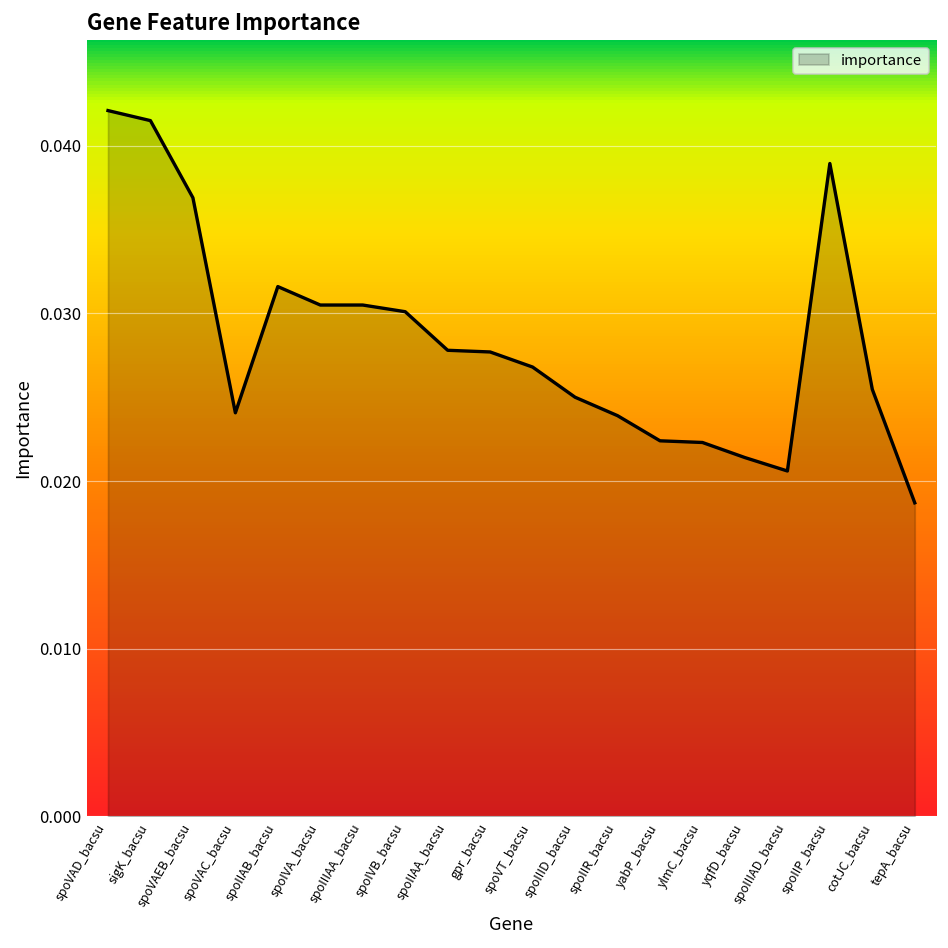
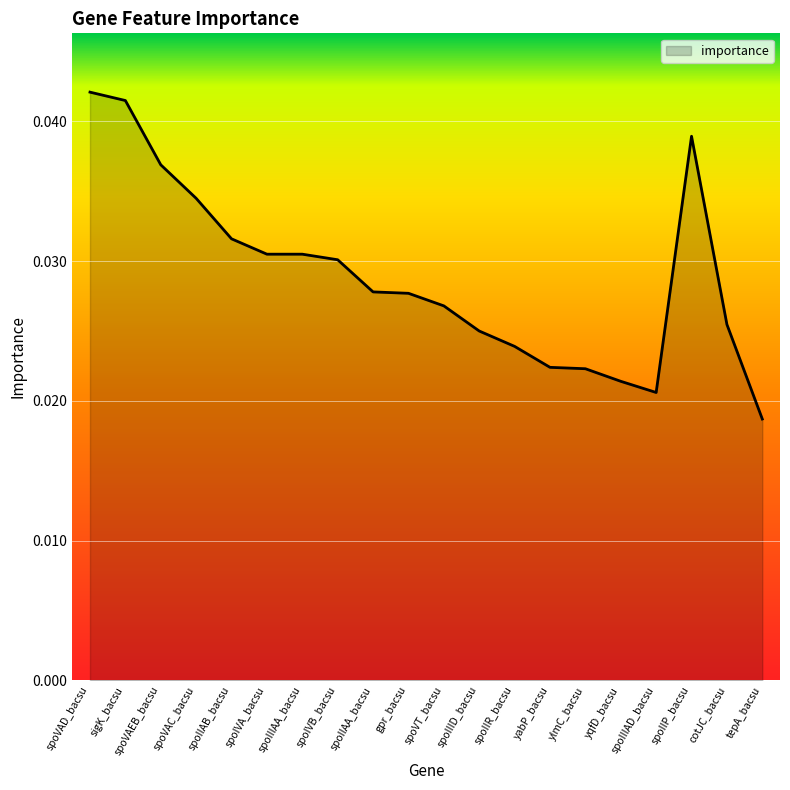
  {
    "spoVAD_bacsu": 0.0421,
    "sigK_bacsu": 0.0415,
    "spoVAEB_bacsu": 0.0369,
-   "spoVAC_bacsu": 0.0241,
+   "spoVAC_bacsu": 0.0345,
    "spoIIAB_bacsu": 0.0316,
    "spoIVA_bacsu": 0.0305,
    "spoIIIAA_bacsu": 0.0305,
    "spoIVB_bacsu": 0.0301,
    "spoIIAA_bacsu": 0.0278,
    "gpr_bacsu": 0.0277,
    "spoVT_bacsu": 0.0268,
    "spoIIID_bacsu": 0.0250,
    "spoIIR_bacsu": 0.0239,
    "yabP_bacsu": 0.0224,
    "ylmC_bacsu": 0.0223,
    "yqfD_bacsu": 0.0214,
    "spoIIIAD_bacsu": 0.0206,
    "spoIIP_bacsu": 0.0389,
    "cotJC_bacsu": 0.0255,
    "tepA_bacsu": 0.0187
  }
